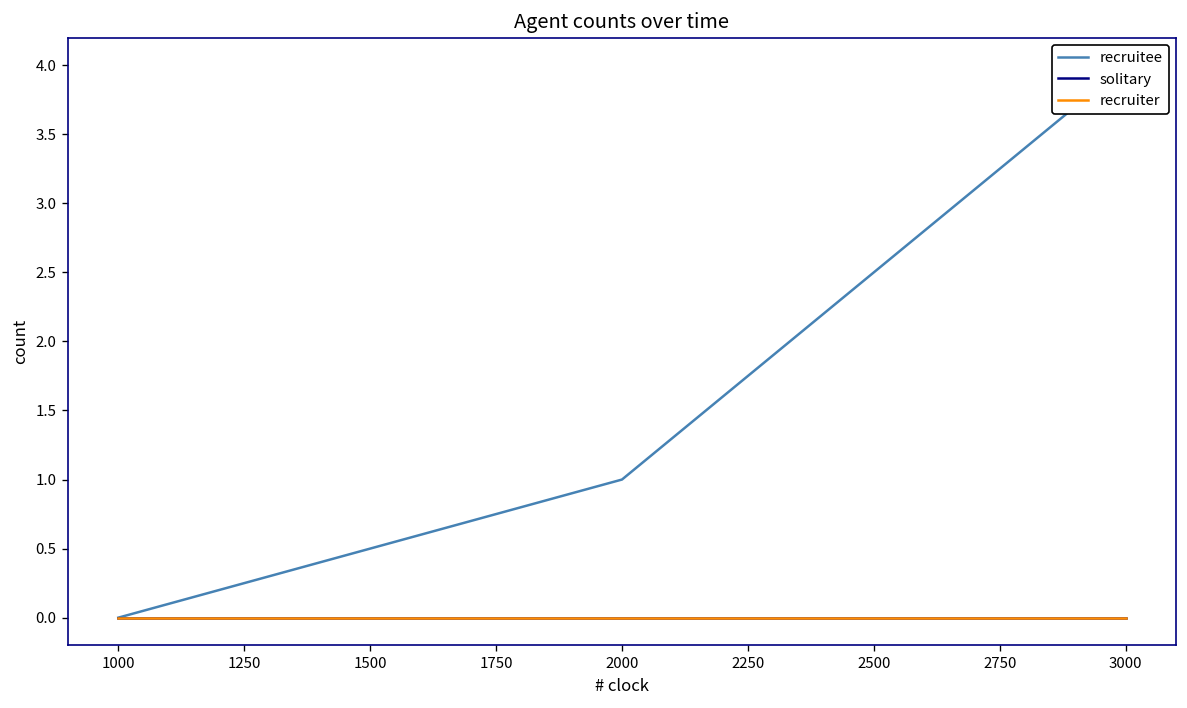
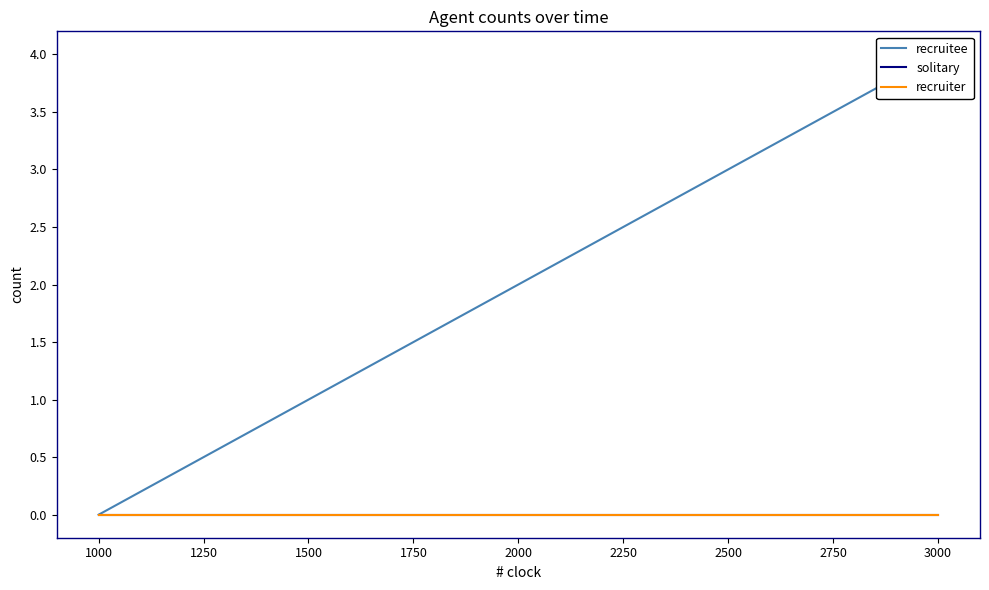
  {
    "recruitee": {
-     "2000": 1
+     "2000": 2
    },
    "recruiter": {
      "2000": 0,
      "3000": 0
    }
  }
